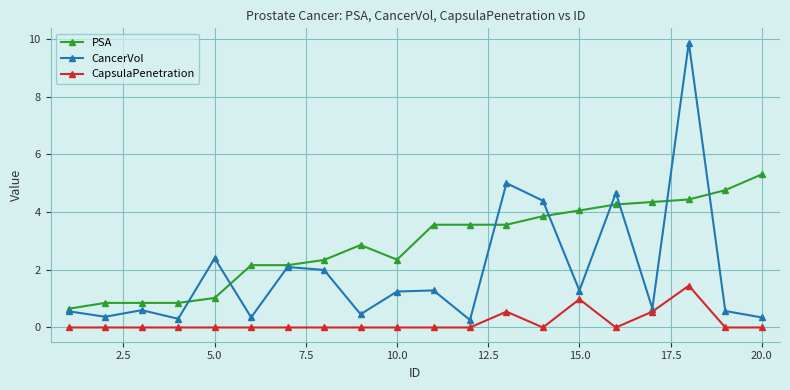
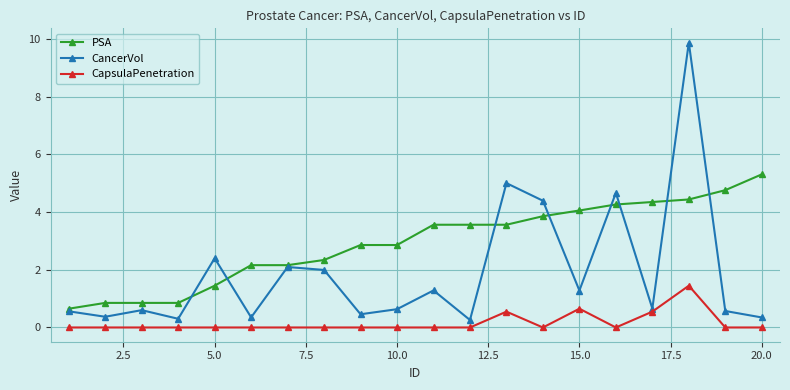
  {
    "PSA": {
-     "5.0": 1.0,
-     "10.0": 2.4,
+     "5.0": 1.4,
+     "10.0": 2.9,
      "15.0": 4.1,
      "20.0": 5.3
    },
    "CancerVol": {
      "5.0": 2.4,
-     "10.0": 1.2,
+     "10.0": 0.6,
      "15.0": 1.3,
      "20.0": 0.3
    },
    "CapsulaPenetration": {
      "5.0": 0.0,
      "10.0": 0.0,
-     "15.0": 1.0,
+     "15.0": 0.7,
      "20.0": 0.0
    }
  }
